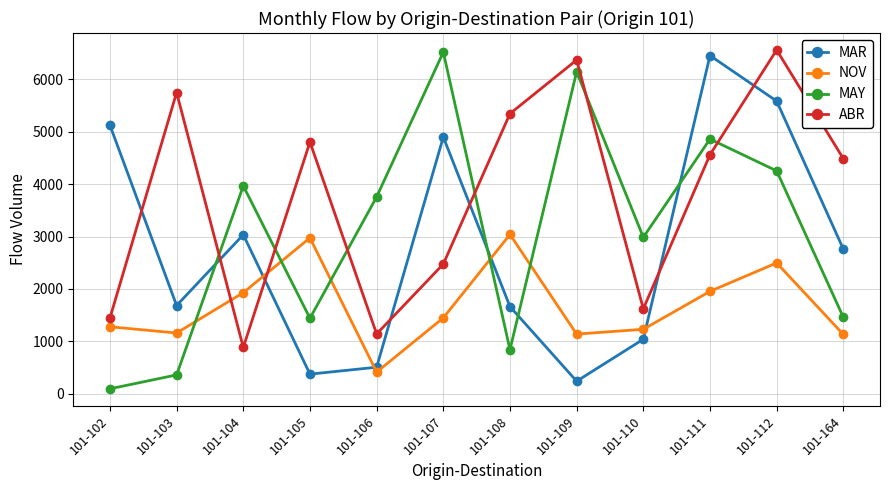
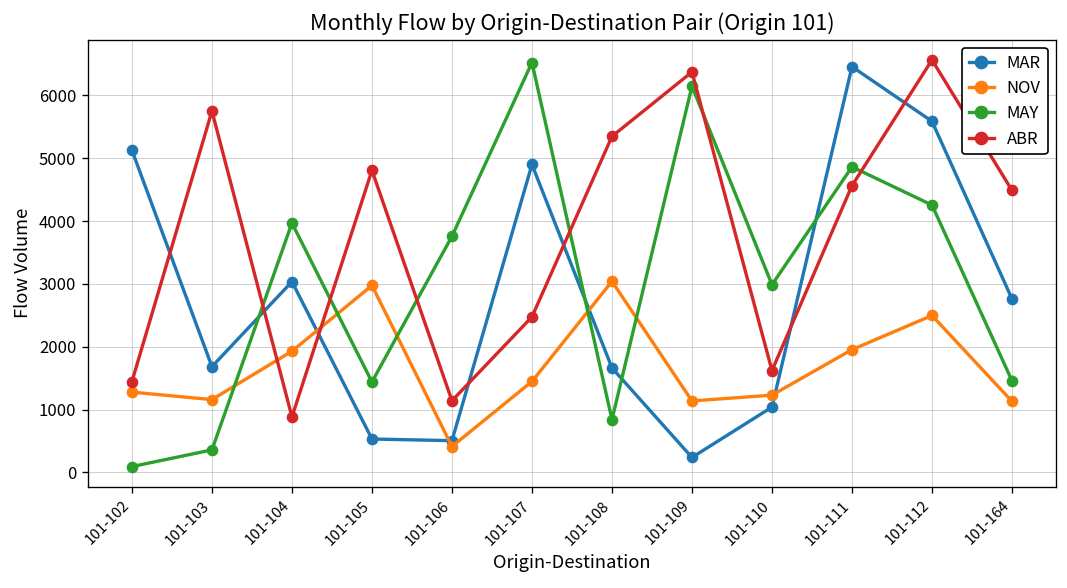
  {
    "MAR": {
      "101-102": 5100,
      "101-103": 1700,
      "101-104": 3000,
-     "101-105": 400,
+     "101-105": 500,
      "101-106": 500,
      "101-107": 4900,
      "101-108": 1700,
      "101-109": 200,
      "101-110": 1000,
      "101-111": 6500,
      "101-112": 5600,
      "101-164": 2800
    },
    "NOV": {
      "101-102": 1300,
      "101-103": 1200,
      "101-104": 1900,
      "101-105": 3000,
      "101-106": 400,
      "101-107": 1400,
      "101-108": 3000,
      "101-109": 1100,
      "101-110": 1200,
      "101-111": 2000,
      "101-112": 2500,
      "101-164": 1100
    },
    "MAY": {
      "101-102": 100,
      "101-103": 400,
      "101-104": 4000,
      "101-105": 1400,
      "101-106": 3800,
      "101-107": 6500,
      "101-108": 800,
      "101-109": 6100,
      "101-110": 3000,
      "101-111": 4900,
      "101-112": 4300,
      "101-164": 1500
    },
    "ABR": {
      "101-102": 1400,
      "101-103": 5700,
      "101-104": 900,
      "101-105": 4800,
      "101-106": 1100,
      "101-107": 2500,
      "101-108": 5300,
      "101-109": 6400,
      "101-110": 1600,
      "101-111": 4600,
      "101-112": 6600,
      "101-164": 4500
    }
  }
